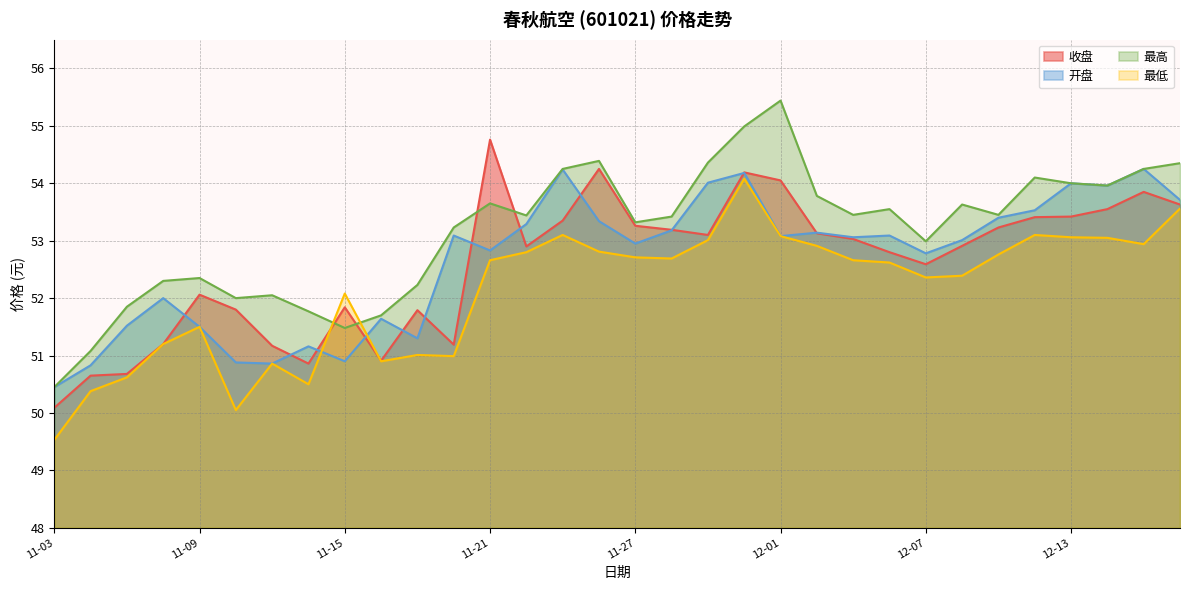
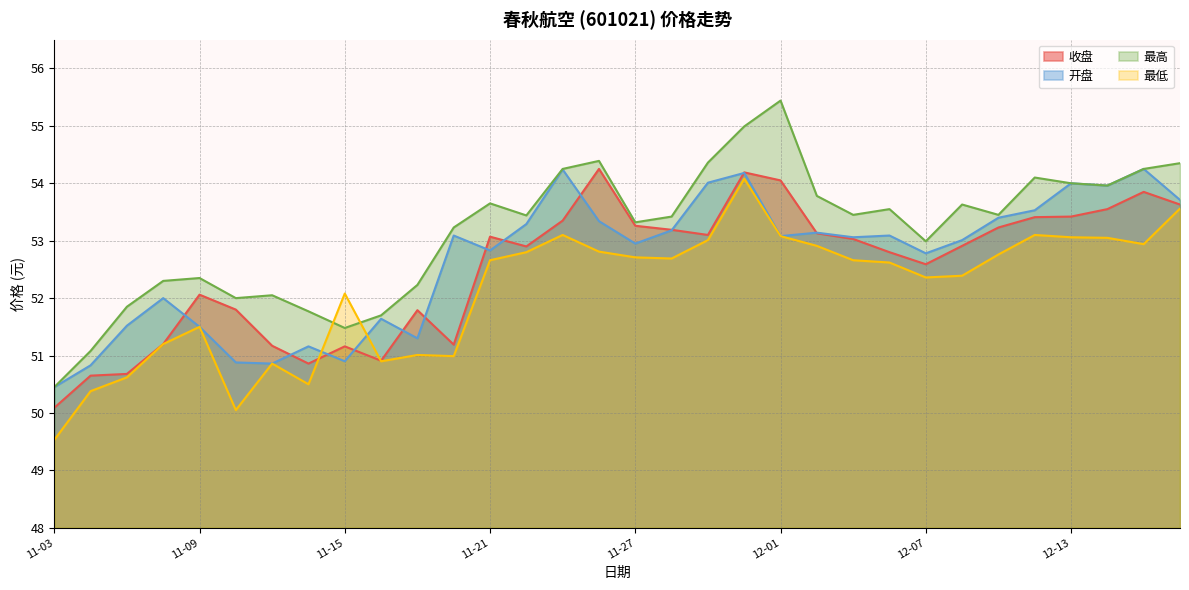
  {
    "收盘": {
      "11-03": 50.1,
      "11-09": 52.1,
-     "11-15": 51.8,
-     "11-21": 54.8,
+     "11-15": 51.2,
+     "11-21": 53.1,
      "11-27": 53.3,
      "12-01": 54.1,
      "12-07": 52.6,
      "12-13": 53.4
    },
    "开盘": {
      "11-15": 50.9,
      "11-21": 52.8,
      "11-27": 53.0,
      "12-07": 52.8
    },
    "最高": {
      "11-09": 52.4,
      "11-15": 51.5,
      "11-21": 53.7,
      "11-27": 53.3,
      "12-01": 55.4,
      "12-07": 53.0
    },
    "最低": {
      "11-03": 49.5,
      "11-15": 52.1,
      "11-21": 52.7,
      "11-27": 52.7,
      "12-07": 52.4,
      "12-13": 53.1
    }
  }
